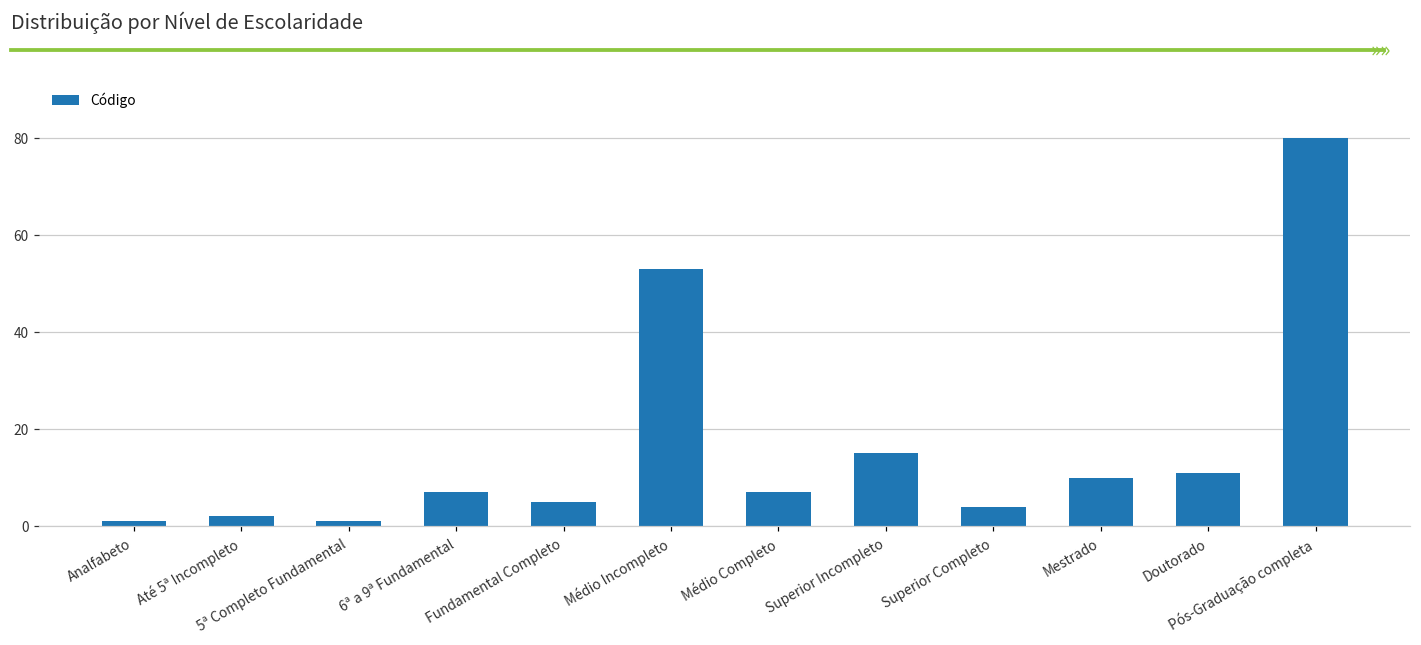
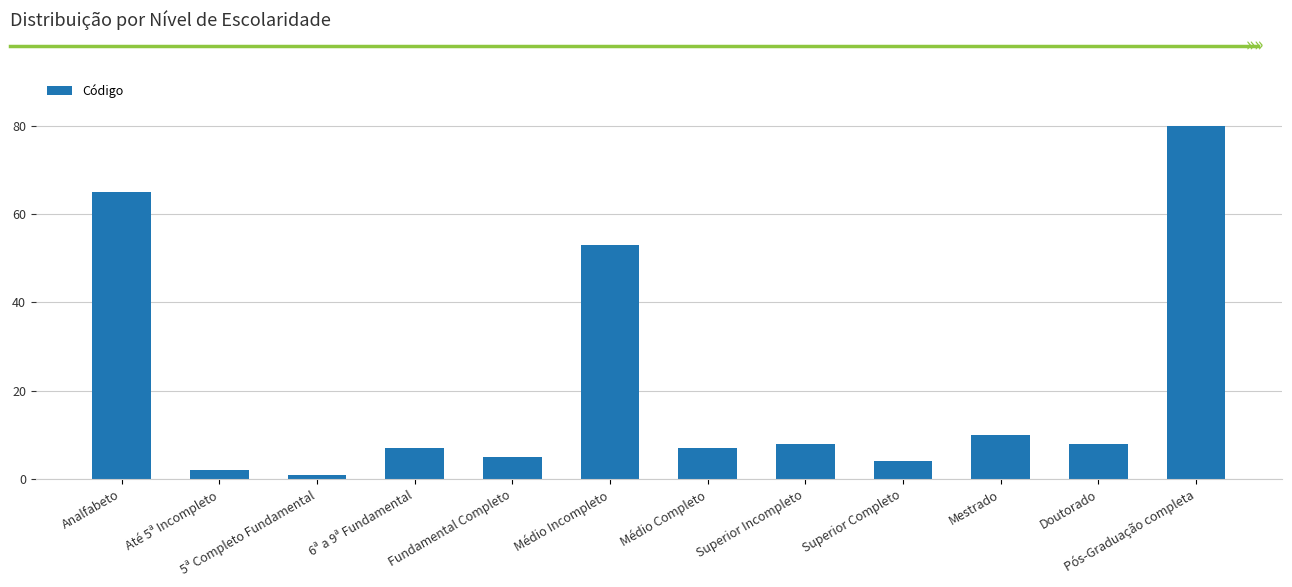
  {
-   "Analfabeto": 1,
+   "Analfabeto": 65,
    "Até 5ª Incompleto": 2,
    "5ª Completo Fundamental": 1,
    "6ª a 9ª Fundamental": 7,
    "Fundamental Completo": 5,
    "Médio Incompleto": 53,
    "Médio Completo": 7,
-   "Superior Incompleto": 15,
+   "Superior Incompleto": 8,
    "Superior Completo": 4,
    "Mestrado": 10,
-   "Doutorado": 11,
+   "Doutorado": 8,
    "Pós-Graduação completa": 80
  }
